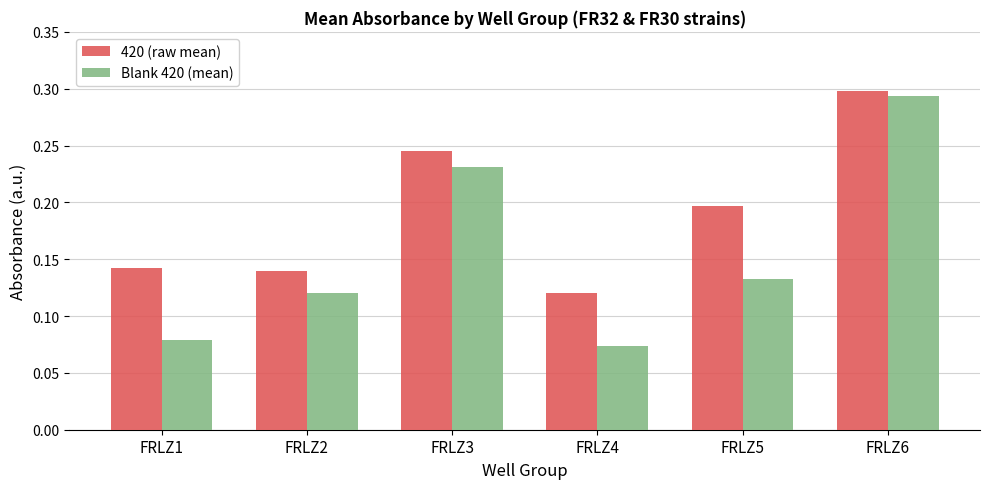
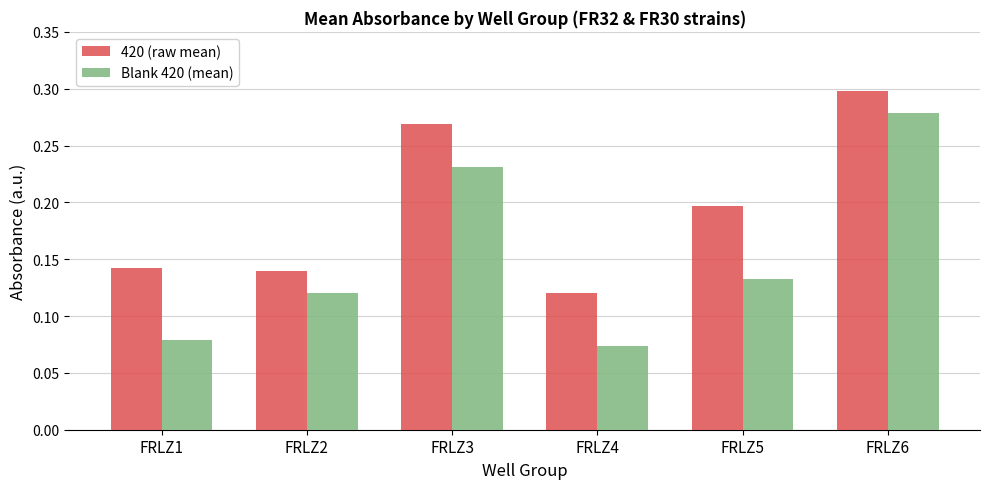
  {
    "420 (raw mean)": {
      "FRLZ1": 0.142,
      "FRLZ2": 0.140,
-     "FRLZ3": 0.245,
+     "FRLZ3": 0.269,
      "FRLZ4": 0.120,
      "FRLZ5": 0.197,
      "FRLZ6": 0.298
    },
    "Blank 420 (mean)": {
      "FRLZ1": 0.079,
      "FRLZ2": 0.120,
      "FRLZ3": 0.231,
      "FRLZ4": 0.074,
      "FRLZ5": 0.133,
-     "FRLZ6": 0.294
+     "FRLZ6": 0.279
    }
  }
